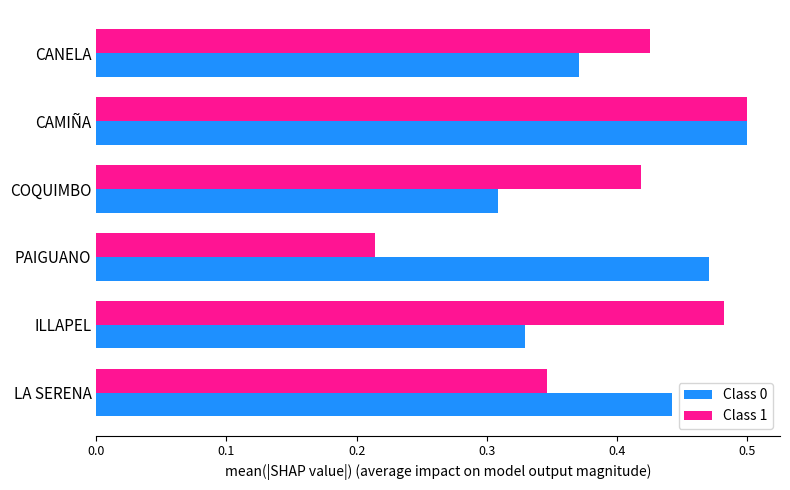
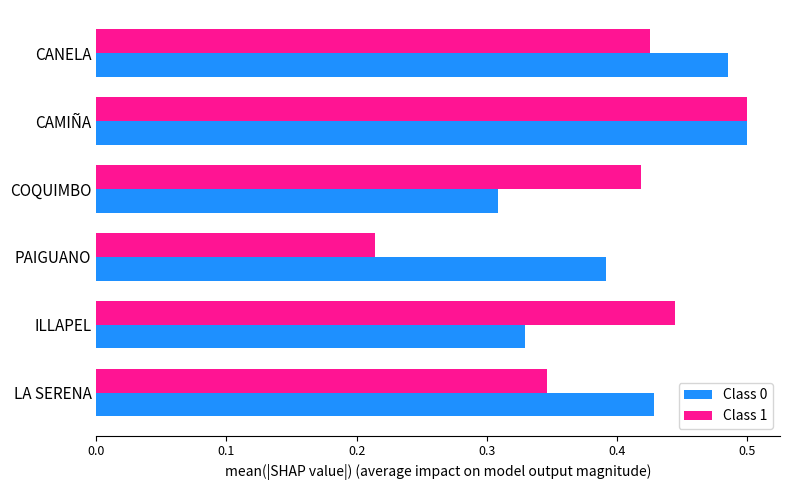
  {
    "Class 0": {
-     "CANELA": 0.371,
+     "CANELA": 0.485,
      "CAMIÑA": 0.500,
      "COQUIMBO": 0.309,
-     "PAIGUANO": 0.471,
+     "PAIGUANO": 0.392,
      "ILLAPEL": 0.329,
-     "LA SERENA": 0.442
+     "LA SERENA": 0.429
    },
    "Class 1": {
      "CANELA": 0.425,
      "CAMIÑA": 0.500,
      "COQUIMBO": 0.419,
      "PAIGUANO": 0.214,
-     "ILLAPEL": 0.482,
+     "ILLAPEL": 0.444,
      "LA SERENA": 0.346
    }
  }
